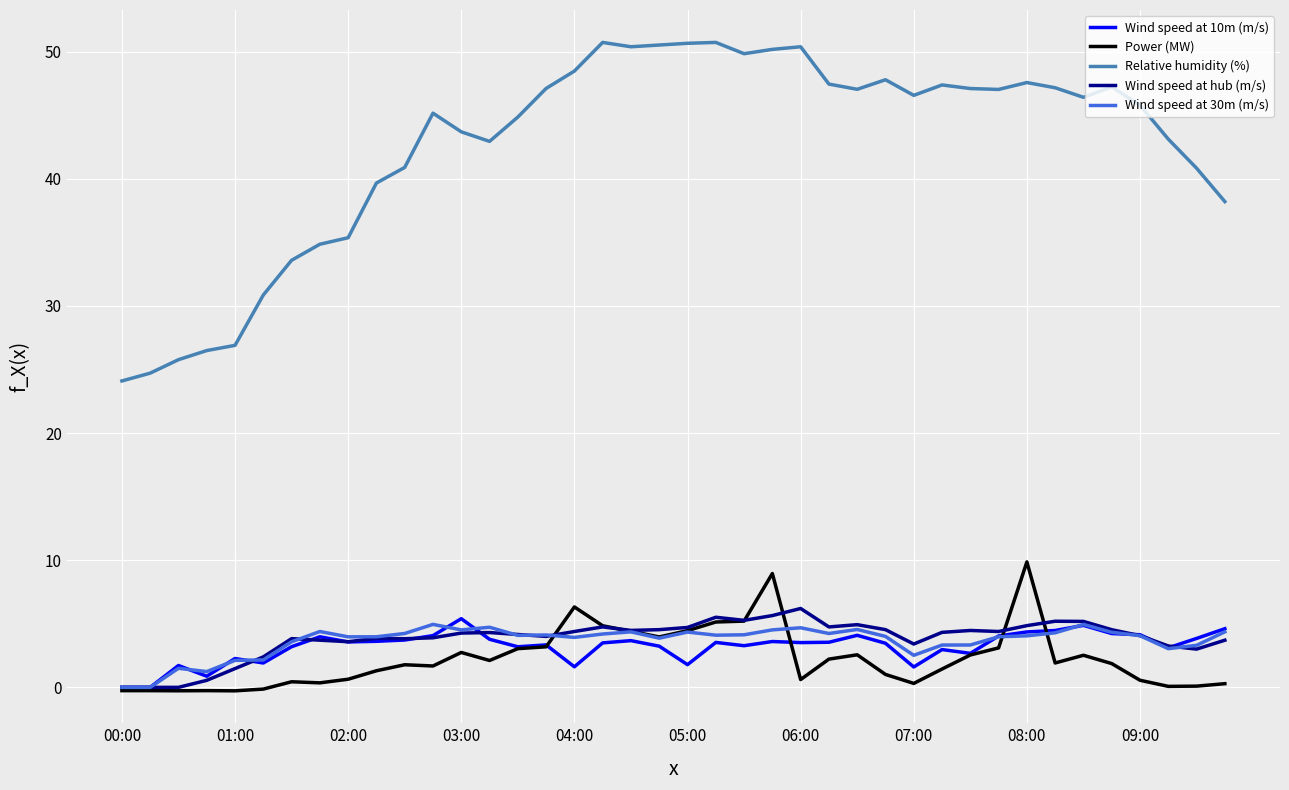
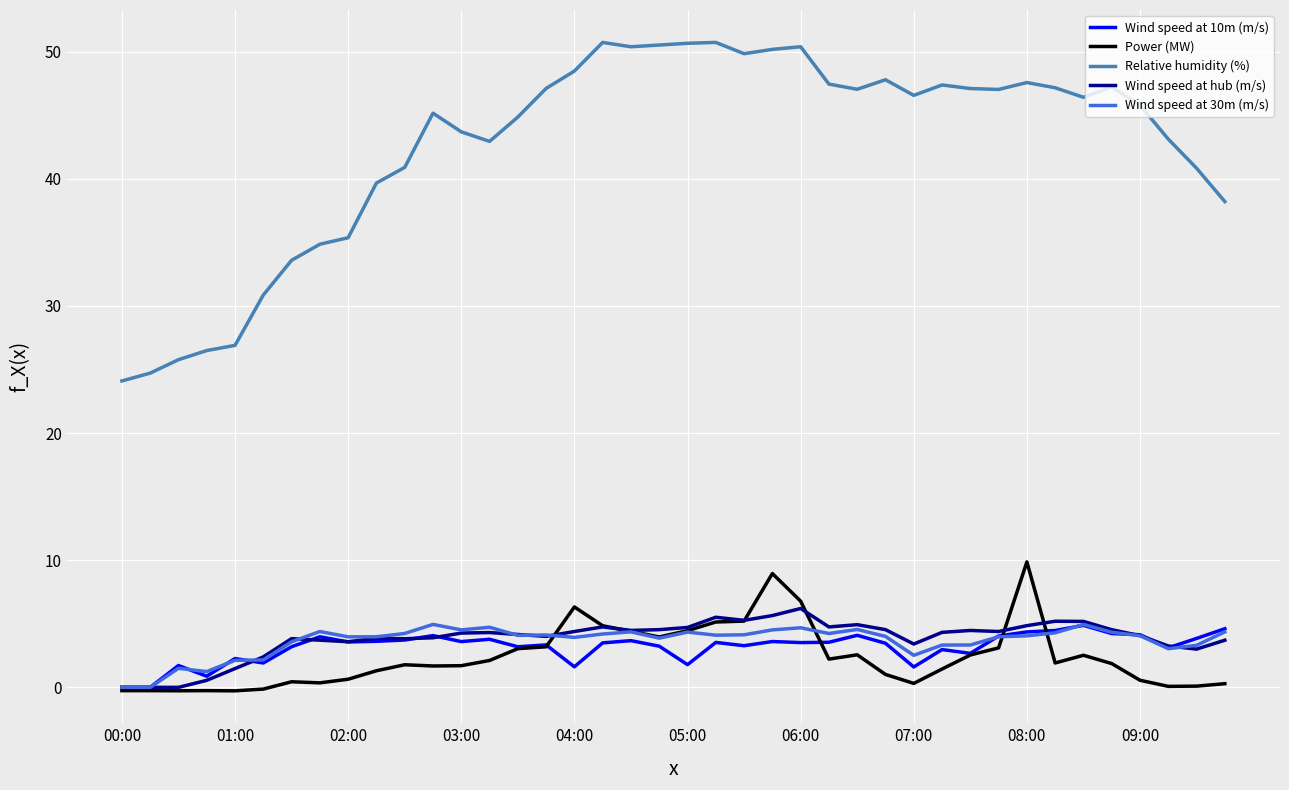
  {
    "Wind speed at 10m (m/s)": {
-     "03:00": 5.4,
+     "03:00": 3.6,
      "04:00": 1.6,
      "05:00": 1.8,
      "06:00": 3.5,
      "07:00": 1.6,
      "08:00": 4.4
    },
    "Power (MW)": {
      "00:00": -0.3,
      "01:00": -0.3,
      "02:00": 0.6,
-     "03:00": 2.7,
+     "03:00": 1.7,
      "04:00": 6.3,
-     "06:00": 0.6,
+     "06:00": 6.8,
      "07:00": 0.3,
      "08:00": 9.9,
      "09:00": 0.6
    },
    "Wind speed at hub (m/s)": {
      "01:00": 1.5,
      "03:00": 4.3,
      "04:00": 4.4,
      "05:00": 4.7,
      "06:00": 6.2,
      "07:00": 3.4,
      "08:00": 4.9
    }
  }
